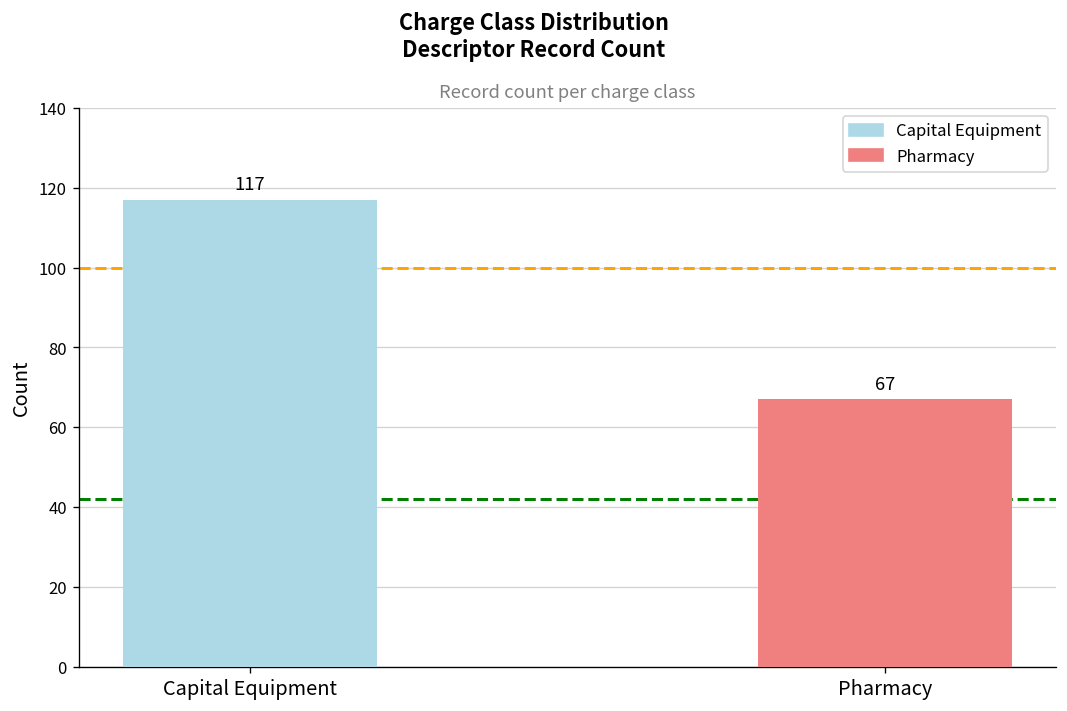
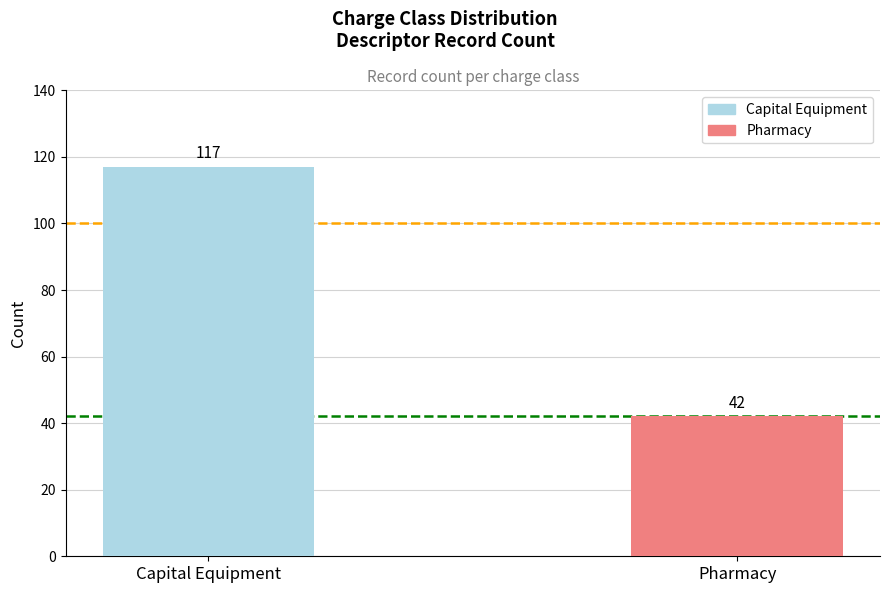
  {
    "Capital Equipment": 117,
-   "Pharmacy": 67
+   "Pharmacy": 42
  }
